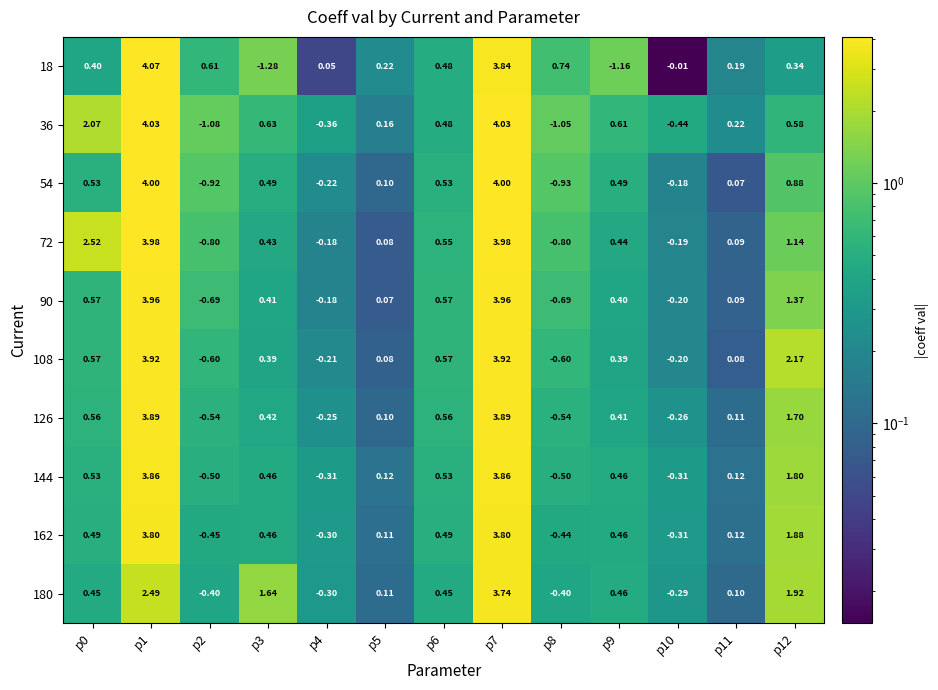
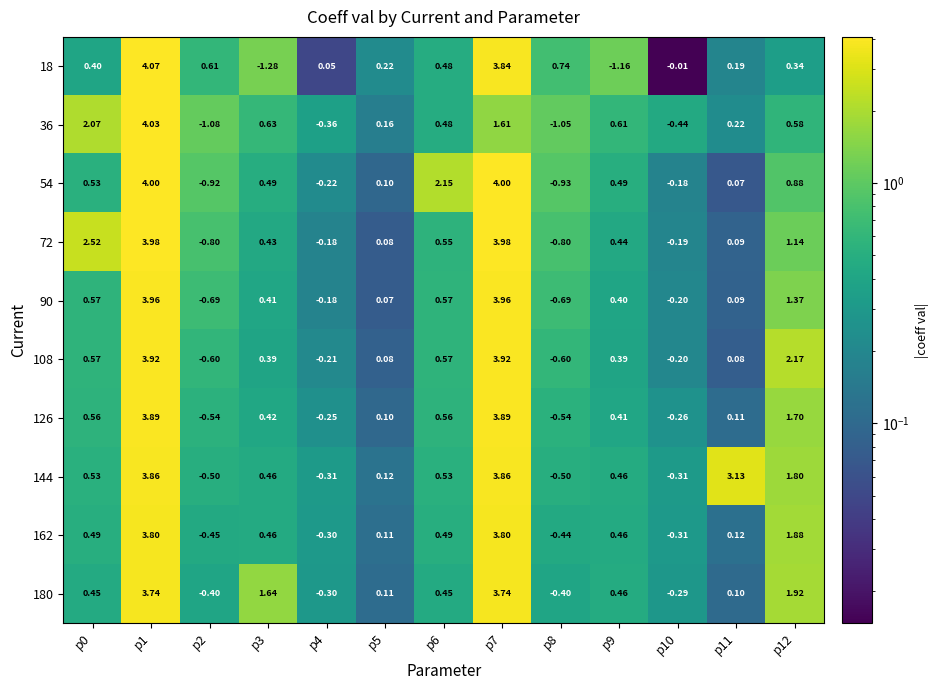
  {
    "18": {
      "p0": 0.40,
      "p1": 4.07,
      "p2": 0.61,
      "p3": -1.28,
      "p4": 0.05,
      "p5": 0.22,
      "p6": 0.48,
      "p7": 3.84,
      "p8": 0.74,
      "p9": -1.16,
      "p10": -0.01,
      "p11": 0.19,
      "p12": 0.34
    },
    "36": {
      "p0": 2.07,
      "p1": 4.03,
      "p2": -1.08,
      "p3": 0.63,
      "p4": -0.36,
      "p5": 0.16,
      "p6": 0.48,
-     "p7": 4.03,
+     "p7": 1.61,
      "p8": -1.05,
      "p9": 0.61,
      "p10": -0.44,
      "p11": 0.22,
      "p12": 0.58
    },
    "54": {
      "p0": 0.53,
      "p1": 4.00,
      "p2": -0.92,
      "p3": 0.49,
      "p4": -0.22,
      "p5": 0.10,
-     "p6": 0.53,
+     "p6": 2.15,
      "p7": 4.00,
      "p8": -0.93,
      "p9": 0.49,
      "p10": -0.18,
      "p11": 0.07,
      "p12": 0.88
    },
    "72": {
      "p0": 2.52,
      "p1": 3.98,
      "p2": -0.80,
      "p3": 0.43,
      "p4": -0.18,
      "p5": 0.08,
      "p6": 0.55,
      "p7": 3.98,
      "p8": -0.80,
      "p9": 0.44,
      "p10": -0.19,
      "p11": 0.09,
      "p12": 1.14
    },
    "90": {
      "p0": 0.57,
      "p1": 3.96,
      "p2": -0.69,
      "p3": 0.41,
      "p4": -0.18,
      "p5": 0.07,
      "p6": 0.57,
      "p7": 3.96,
      "p8": -0.69,
      "p9": 0.40,
      "p10": -0.20,
      "p11": 0.09,
      "p12": 1.37
    },
    "108": {
      "p0": 0.57,
      "p1": 3.92,
      "p2": -0.60,
      "p3": 0.39,
      "p4": -0.21,
      "p5": 0.08,
      "p6": 0.57,
      "p7": 3.92,
      "p8": -0.60,
      "p9": 0.39,
      "p10": -0.20,
      "p11": 0.08,
      "p12": 2.17
    },
    "126": {
      "p0": 0.56,
      "p1": 3.89,
      "p2": -0.54,
      "p3": 0.42,
      "p4": -0.25,
      "p5": 0.10,
      "p6": 0.56,
      "p7": 3.89,
      "p8": -0.54,
      "p9": 0.41,
      "p10": -0.26,
      "p11": 0.11,
      "p12": 1.70
    },
    "144": {
      "p0": 0.53,
      "p1": 3.86,
      "p2": -0.50,
      "p3": 0.46,
      "p4": -0.31,
      "p5": 0.12,
      "p6": 0.53,
      "p7": 3.86,
      "p8": -0.50,
      "p9": 0.46,
      "p10": -0.31,
-     "p11": 0.12,
+     "p11": 3.13,
      "p12": 1.80
    },
    "162": {
      "p0": 0.49,
      "p1": 3.80,
      "p2": -0.45,
      "p3": 0.46,
      "p4": -0.30,
      "p5": 0.11,
      "p6": 0.49,
      "p7": 3.80,
      "p8": -0.44,
      "p9": 0.46,
      "p10": -0.31,
      "p11": 0.12,
      "p12": 1.88
    },
    "180": {
      "p0": 0.45,
-     "p1": 2.49,
+     "p1": 3.74,
      "p2": -0.40,
      "p3": 1.64,
      "p4": -0.30,
      "p5": 0.11,
      "p6": 0.45,
      "p7": 3.74,
      "p8": -0.40,
      "p9": 0.46,
      "p10": -0.29,
      "p11": 0.10,
      "p12": 1.92
    }
  }
